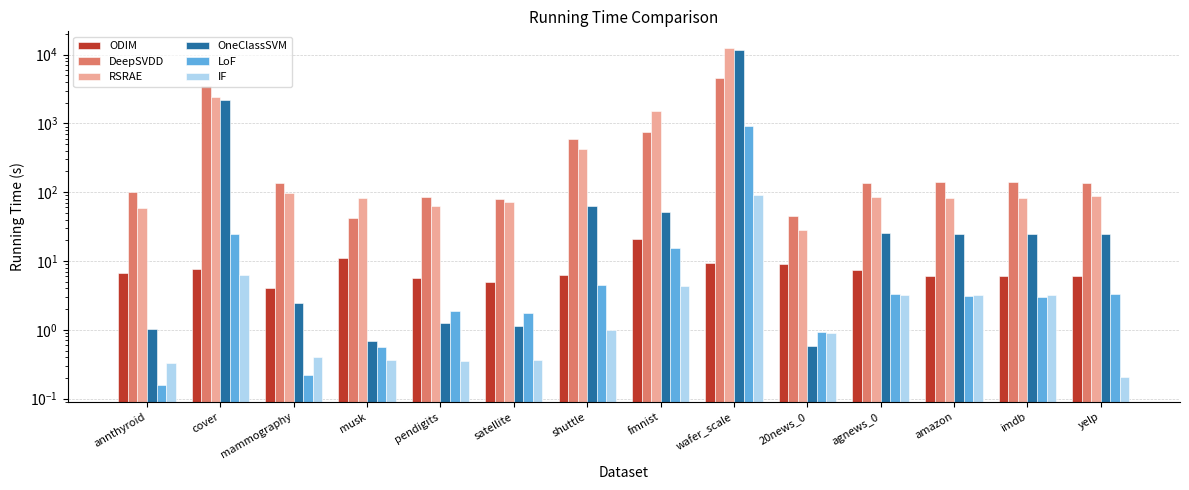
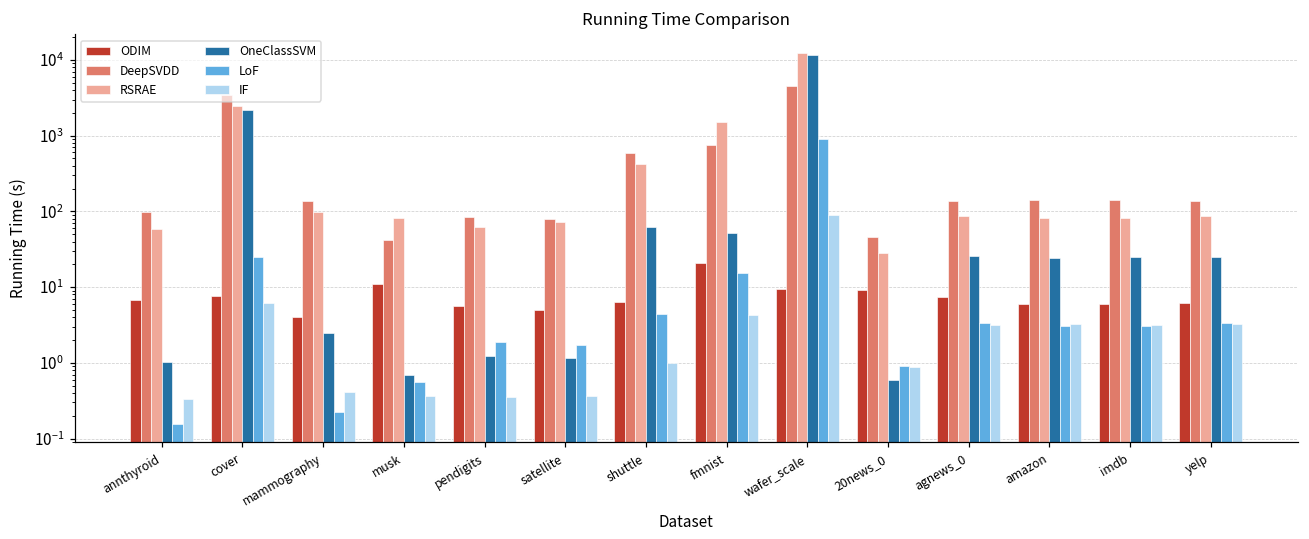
  {
    "ODIM": {
      "annthyroid": 7,
      "cover": 8,
      "mammography": 4,
      "musk": 11,
      "pendigits": 6,
      "satellite": 5,
      "shuttle": 6,
      "fmnist": 21,
      "wafer_scale": 9,
      "20news_0": 9,
      "agnews_0": 8,
      "amazon": 6,
      "imdb": 6,
      "yelp": 6
    },
    "DeepSVDD": {
      "annthyroid": 100,
      "mammography": 140,
      "musk": 40,
      "pendigits": 80,
      "satellite": 80,
      "shuttle": 600,
      "fmnist": 700,
      "wafer_scale": 5000,
      "20news_0": 50,
      "agnews_0": 140,
      "amazon": 140,
      "imdb": 140,
      "yelp": 140
    },
    "RSRAE": {
      "annthyroid": 60,
      "cover": 2500,
      "mammography": 100,
      "musk": 80,
      "pendigits": 60,
      "satellite": 70,
      "shuttle": 400,
      "fmnist": 1500,
      "wafer_scale": 12000,
      "20news_0": 28,
      "agnews_0": 90,
      "amazon": 80,
      "imdb": 80,
      "yelp": 90
    },
    "OneClassSVM": {
      "annthyroid": 1.0,
      "cover": 2200,
      "mammography": 2.5,
      "musk": 0.7,
      "pendigits": 1.2,
      "satellite": 1.2,
      "shuttle": 60,
      "fmnist": 50,
      "wafer_scale": 11000,
      "20news_0": 0.6,
      "agnews_0": 26,
      "amazon": 24,
      "imdb": 25,
      "yelp": 25
    },
    "LoF": {
      "annthyroid": 0.16,
      "cover": 25,
      "mammography": 0.22,
      "musk": 0.6,
      "pendigits": 1.9,
      "satellite": 1.7,
      "shuttle": 4,
      "fmnist": 15,
      "wafer_scale": 900,
      "20news_0": 0.9,
      "agnews_0": 3,
      "amazon": 3,
      "imdb": 3,
      "yelp": 3
    },
    "IF": {
      "annthyroid": 0.3,
      "cover": 6,
      "mammography": 0.4,
      "musk": 0.4,
      "pendigits": 0.4,
      "satellite": 0.4,
      "shuttle": 1.0,
      "fmnist": 4,
      "wafer_scale": 90,
      "20news_0": 0.9,
      "agnews_0": 3,
      "amazon": 3,
      "imdb": 3,
-     "yelp": 0.21
+     "yelp": 3
    }
  }
